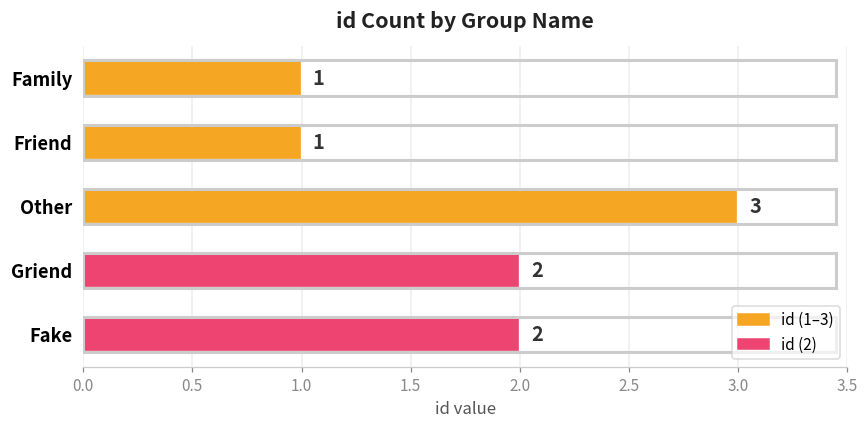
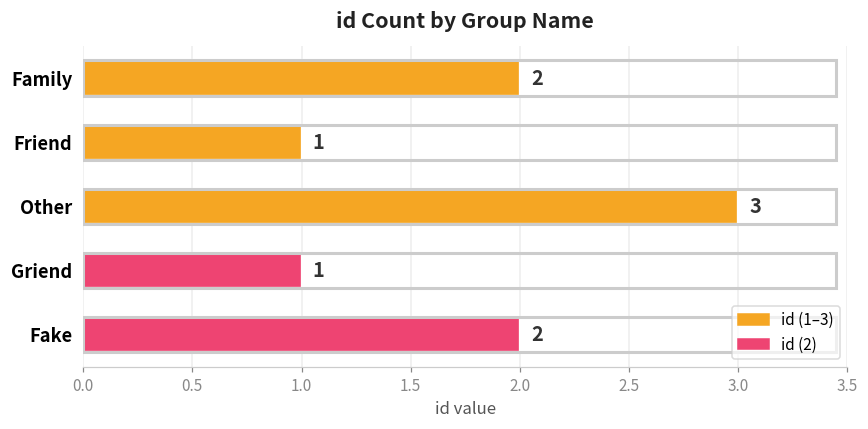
  {
-   "Family": 1,
+   "Family": 2,
    "Friend": 1,
    "Other": 3,
-   "Griend": 2,
+   "Griend": 1,
    "Fake": 2
  }
